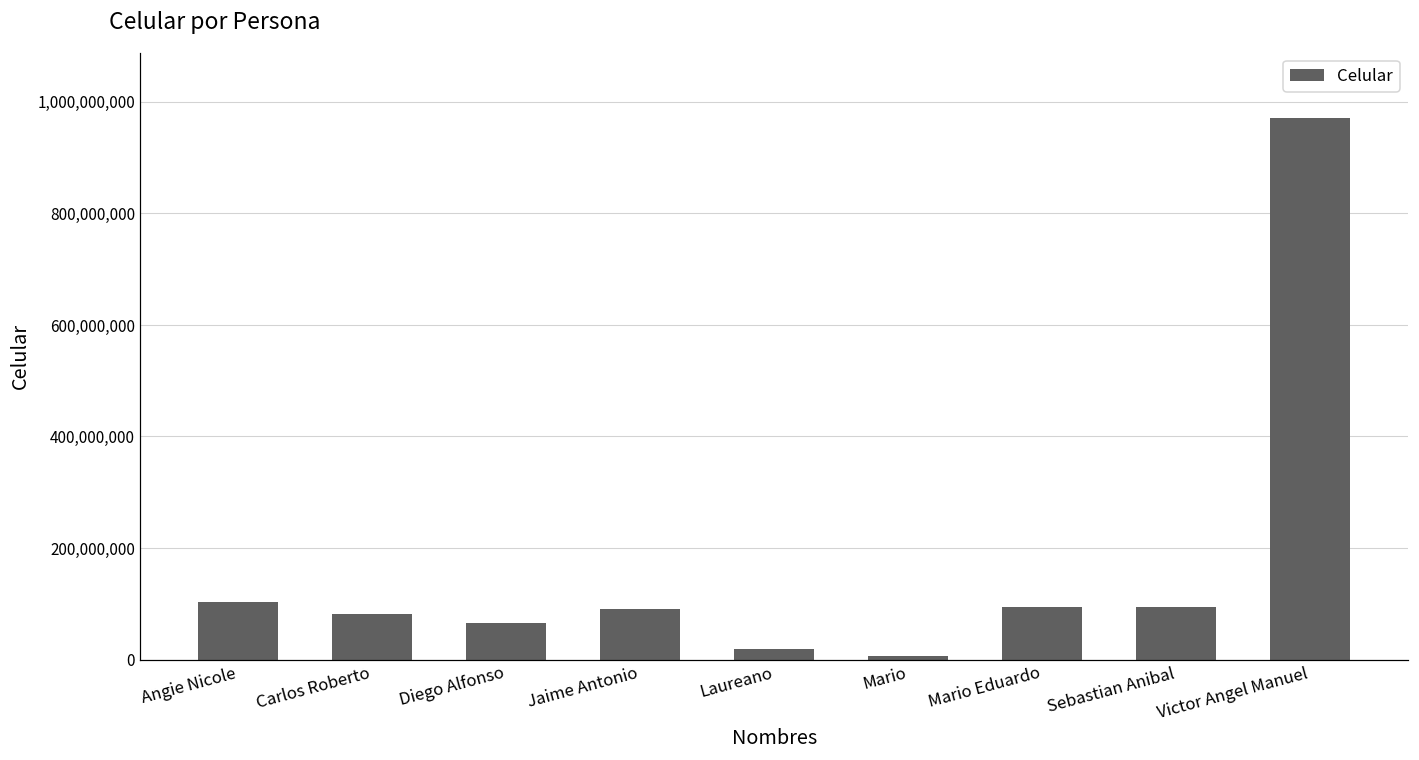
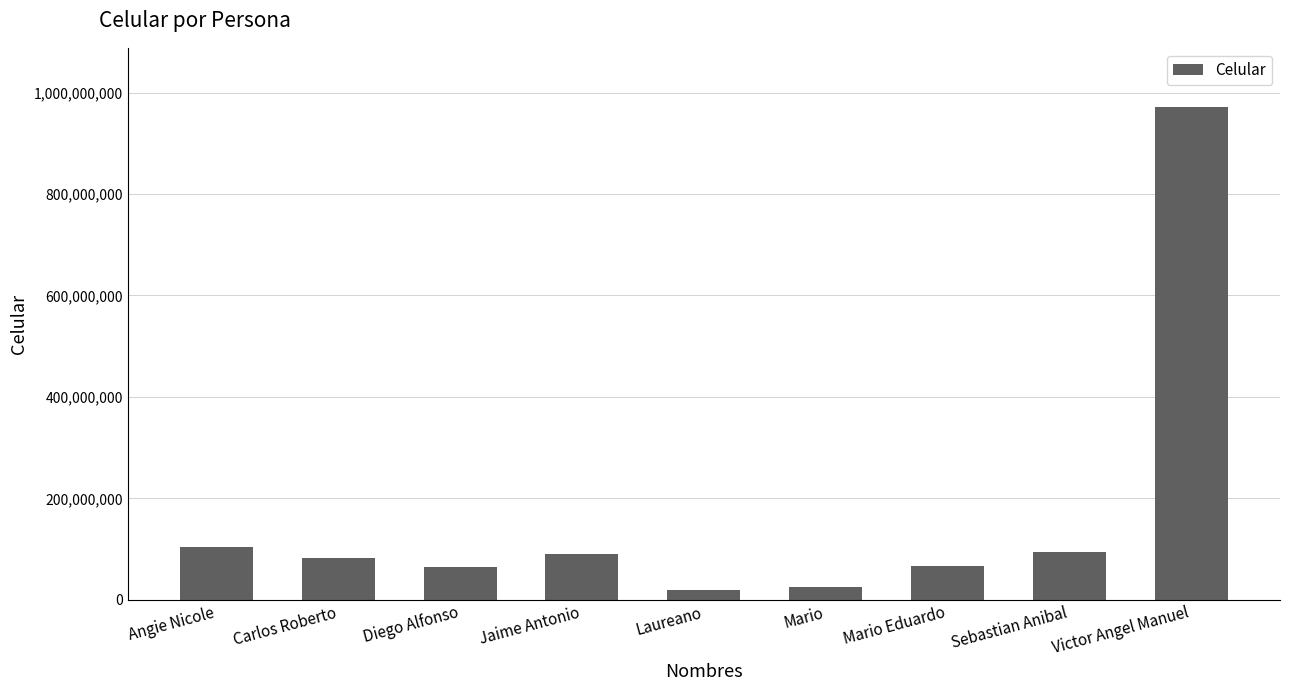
  {
    "Angie Nicole": "100,000,000",
    "Carlos Roberto": "80,000,000",
    "Diego Alfonso": "70,000,000",
    "Jaime Antonio": "90,000,000",
    "Laureano": "20,000,000",
-   "Mario": "10,000,000",
-   "Mario Eduardo": "90,000,000",
+   "Mario": "30,000,000",
+   "Mario Eduardo": "70,000,000",
    "Sebastian Anibal": "100,000,000",
    "Victor Angel Manuel": "970,000,000"
  }
